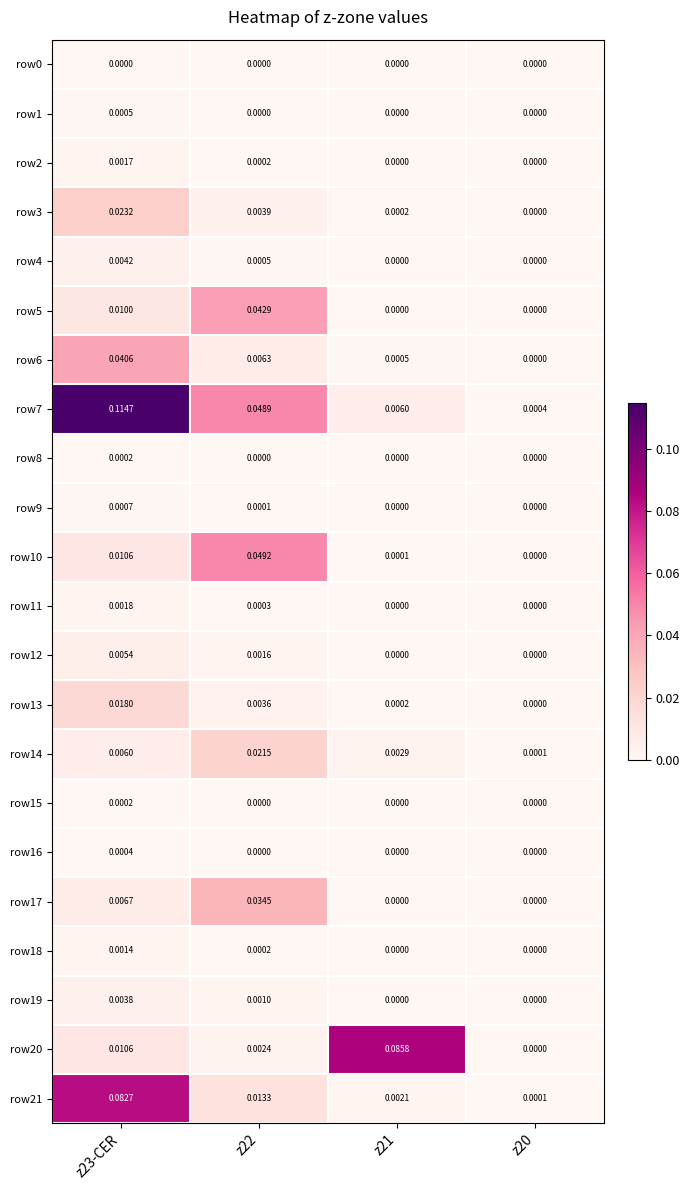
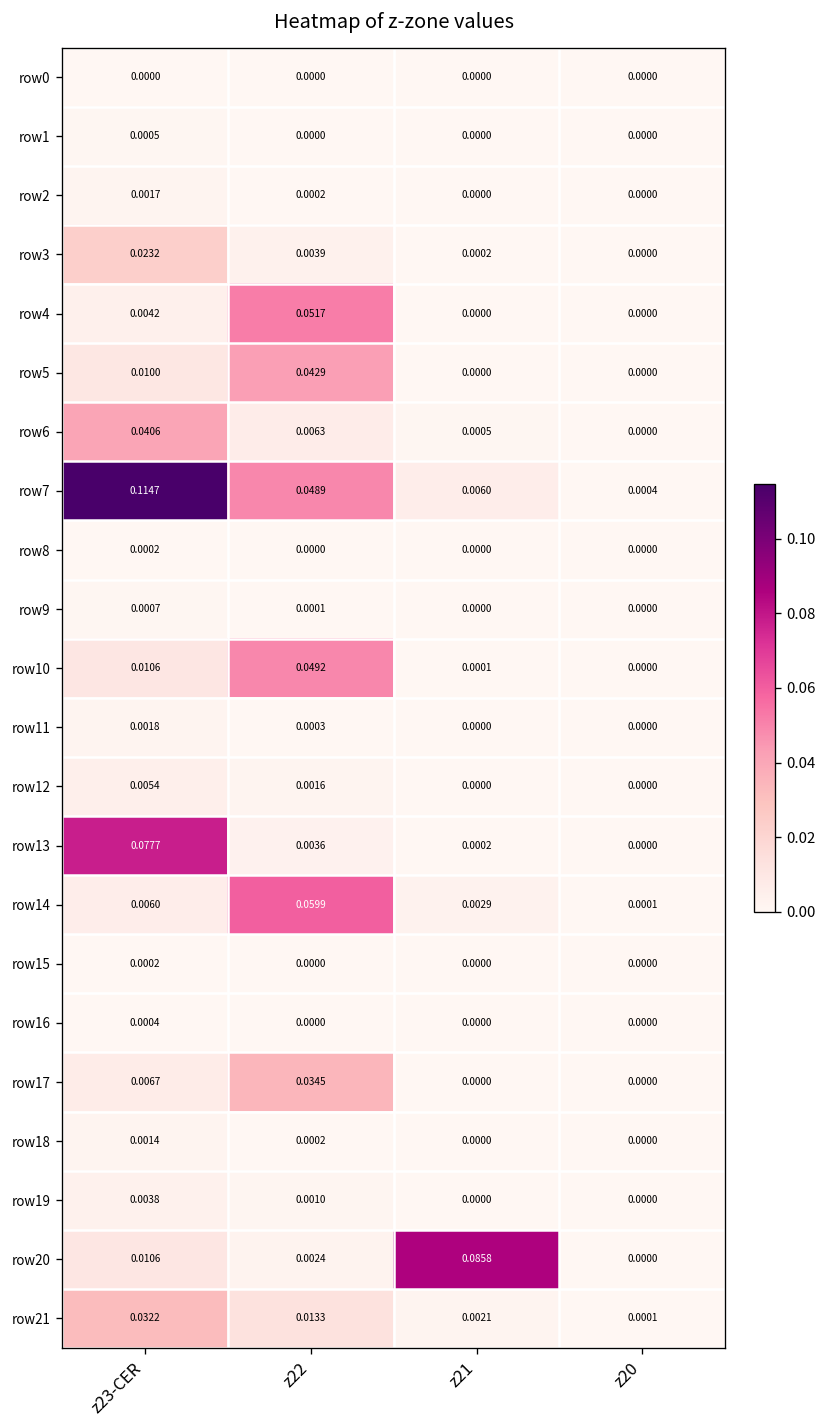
  {
    "row0": {
      "z23-CER": 0.0000,
      "z22": 0.0000,
      "z21": 0.0000,
      "z20": 0.0000
    },
    "row1": {
      "z23-CER": 0.0005,
      "z22": 0.0000,
      "z21": 0.0000,
      "z20": 0.0000
    },
    "row2": {
      "z23-CER": 0.0017,
      "z22": 0.0002,
      "z21": 0.0000,
      "z20": 0.0000
    },
    "row3": {
      "z23-CER": 0.0232,
      "z22": 0.0039,
      "z21": 0.0002,
      "z20": 0.0000
    },
    "row4": {
      "z23-CER": 0.0042,
-     "z22": 0.0005,
+     "z22": 0.0517,
      "z21": 0.0000,
      "z20": 0.0000
    },
    "row5": {
      "z23-CER": 0.0100,
      "z22": 0.0429,
      "z21": 0.0000,
      "z20": 0.0000
    },
    "row6": {
      "z23-CER": 0.0406,
      "z22": 0.0063,
      "z21": 0.0005,
      "z20": 0.0000
    },
    "row7": {
      "z23-CER": 0.1147,
      "z22": 0.0489,
      "z21": 0.0060,
      "z20": 0.0004
    },
    "row8": {
      "z23-CER": 0.0002,
      "z22": 0.0000,
      "z21": 0.0000,
      "z20": 0.0000
    },
    "row9": {
      "z23-CER": 0.0007,
      "z22": 0.0001,
      "z21": 0.0000,
      "z20": 0.0000
    },
    "row10": {
      "z23-CER": 0.0106,
      "z22": 0.0492,
      "z21": 0.0001,
      "z20": 0.0000
    },
    "row11": {
      "z23-CER": 0.0018,
      "z22": 0.0003,
      "z21": 0.0000,
      "z20": 0.0000
    },
    "row12": {
      "z23-CER": 0.0054,
      "z22": 0.0016,
      "z21": 0.0000,
      "z20": 0.0000
    },
    "row13": {
-     "z23-CER": 0.0180,
+     "z23-CER": 0.0777,
      "z22": 0.0036,
      "z21": 0.0002,
      "z20": 0.0000
    },
    "row14": {
      "z23-CER": 0.0060,
-     "z22": 0.0215,
+     "z22": 0.0599,
      "z21": 0.0029,
      "z20": 0.0001
    },
    "row15": {
      "z23-CER": 0.0002,
      "z22": 0.0000,
      "z21": 0.0000,
      "z20": 0.0000
    },
    "row16": {
      "z23-CER": 0.0004,
      "z22": 0.0000,
      "z21": 0.0000,
      "z20": 0.0000
    },
    "row17": {
      "z23-CER": 0.0067,
      "z22": 0.0345,
      "z21": 0.0000,
      "z20": 0.0000
    },
    "row18": {
      "z23-CER": 0.0014,
      "z22": 0.0002,
      "z21": 0.0000,
      "z20": 0.0000
    },
    "row19": {
      "z23-CER": 0.0038,
      "z22": 0.0010,
      "z21": 0.0000,
      "z20": 0.0000
    },
    "row20": {
      "z23-CER": 0.0106,
      "z22": 0.0024,
      "z21": 0.0858,
      "z20": 0.0000
    },
    "row21": {
-     "z23-CER": 0.0827,
+     "z23-CER": 0.0322,
      "z22": 0.0133,
      "z21": 0.0021,
      "z20": 0.0001
    }
  }
